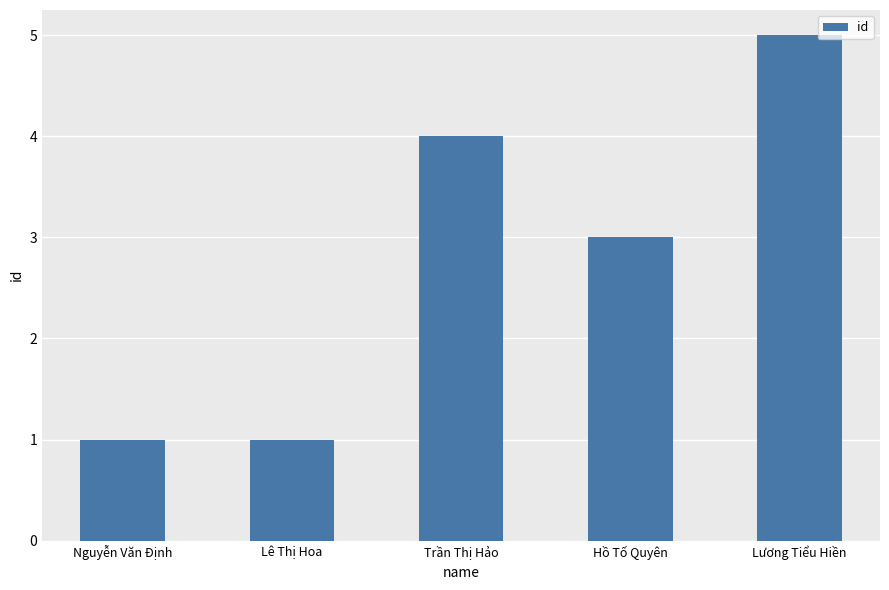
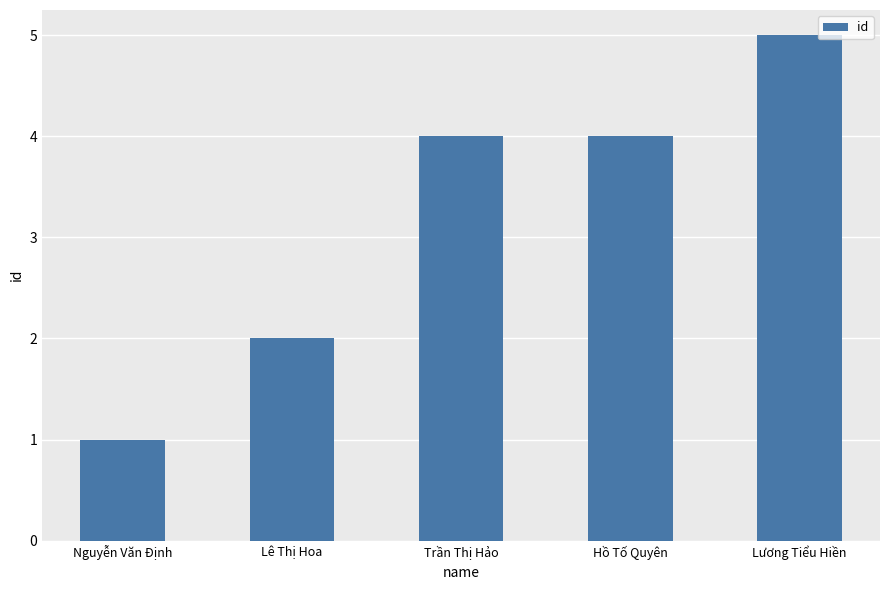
  {
    "Nguyễn Văn Định": 1,
-   "Lê Thị Hoa": 1,
+   "Lê Thị Hoa": 2,
    "Trần Thị Hảo": 4,
-   "Hồ Tố Quyên": 3,
+   "Hồ Tố Quyên": 4,
    "Lương Tiểu Hiền": 5
  }
